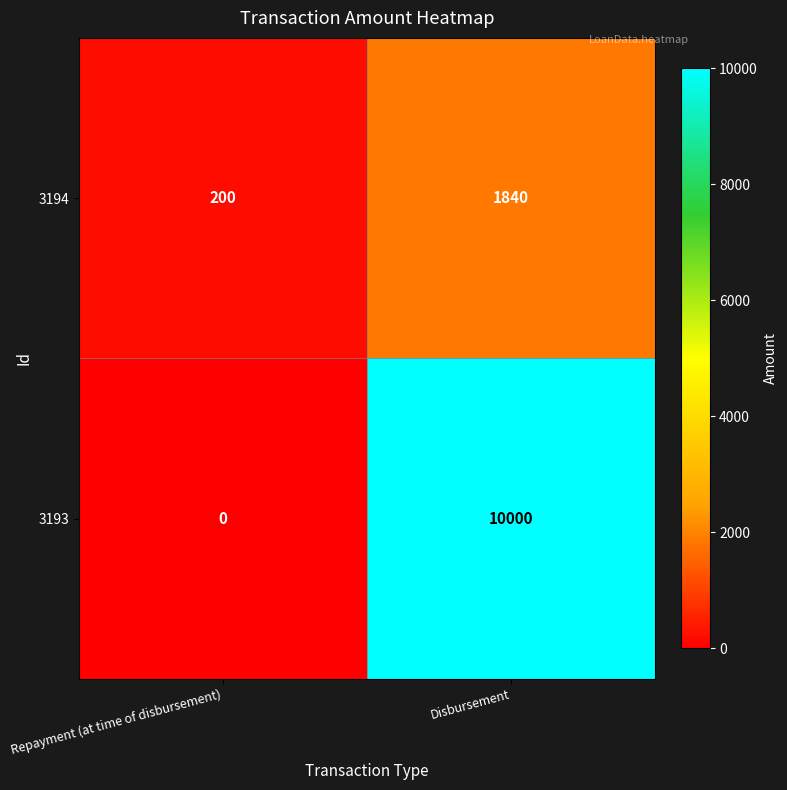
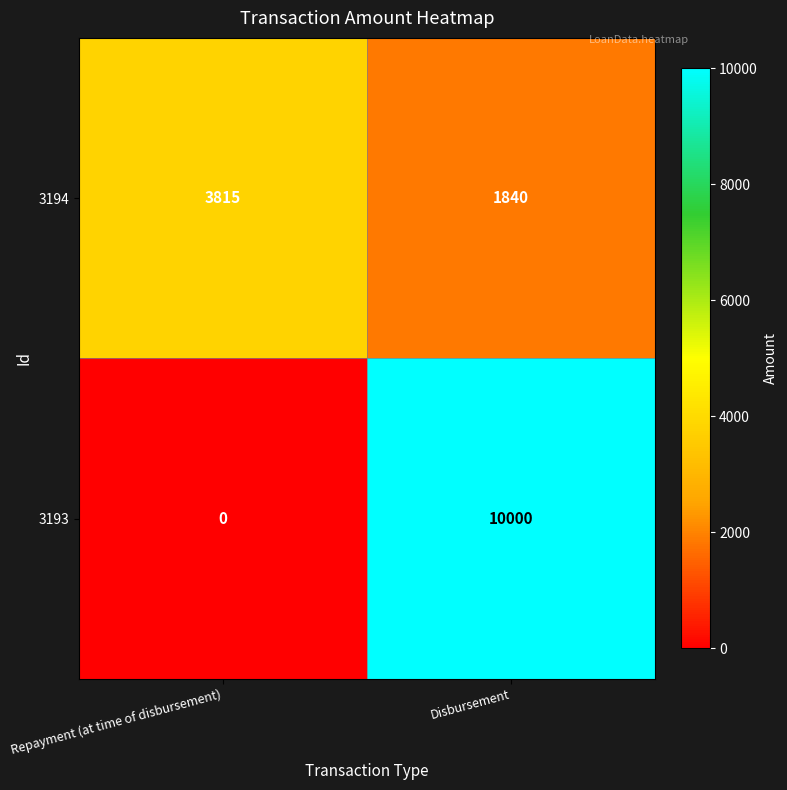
  {
    "3194": {
-     "Repayment (at time of disbursement)": 200,
+     "Repayment (at time of disbursement)": 3815,
      "Disbursement": 1840
    },
    "3193": {
      "Repayment (at time of disbursement)": 0,
      "Disbursement": 10000
    }
  }
